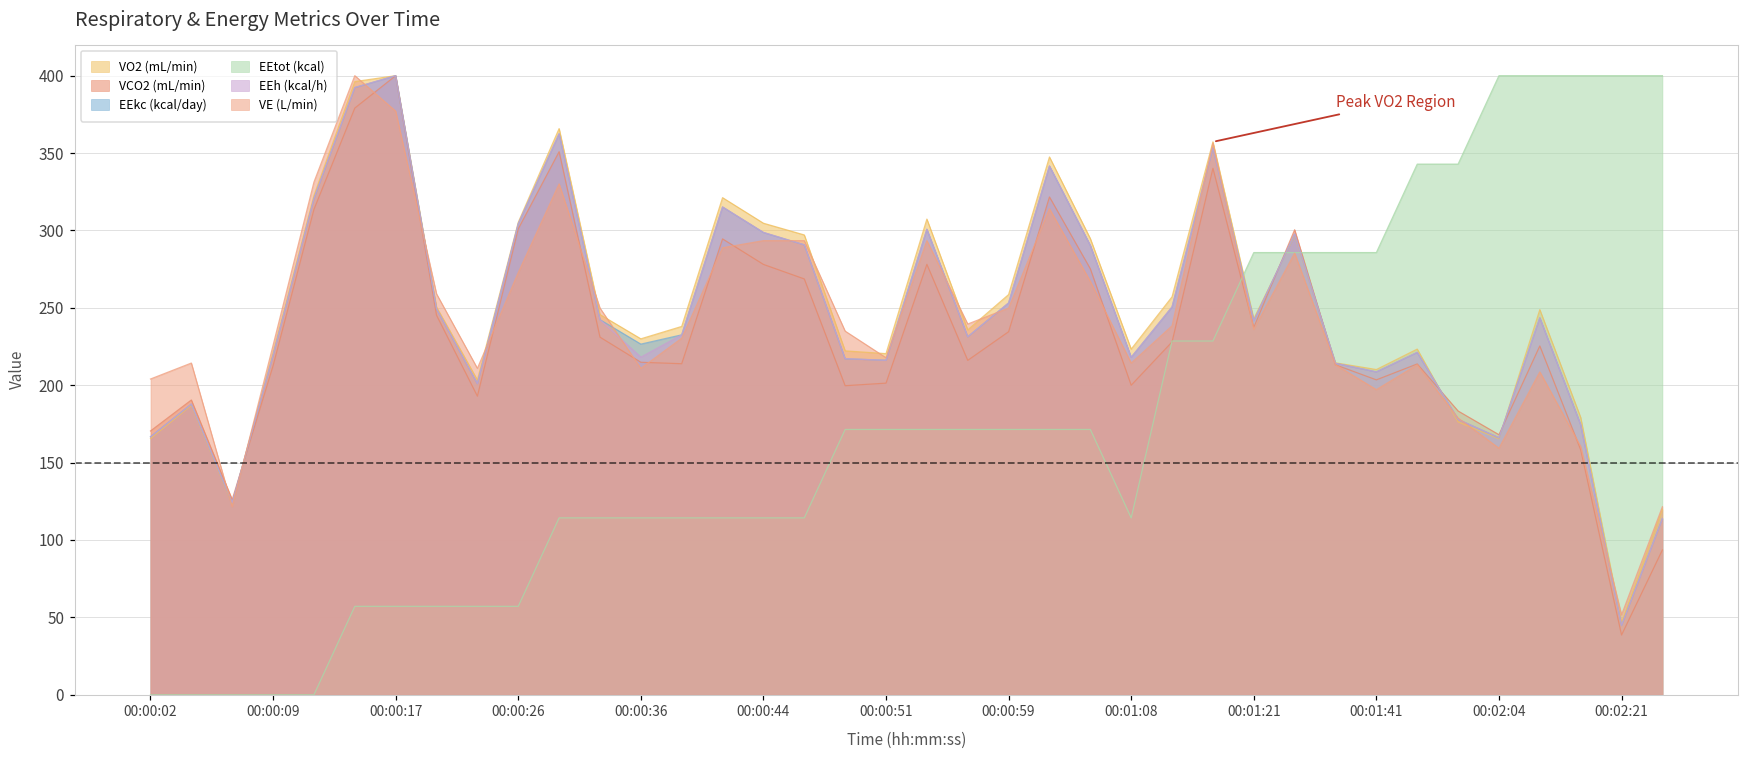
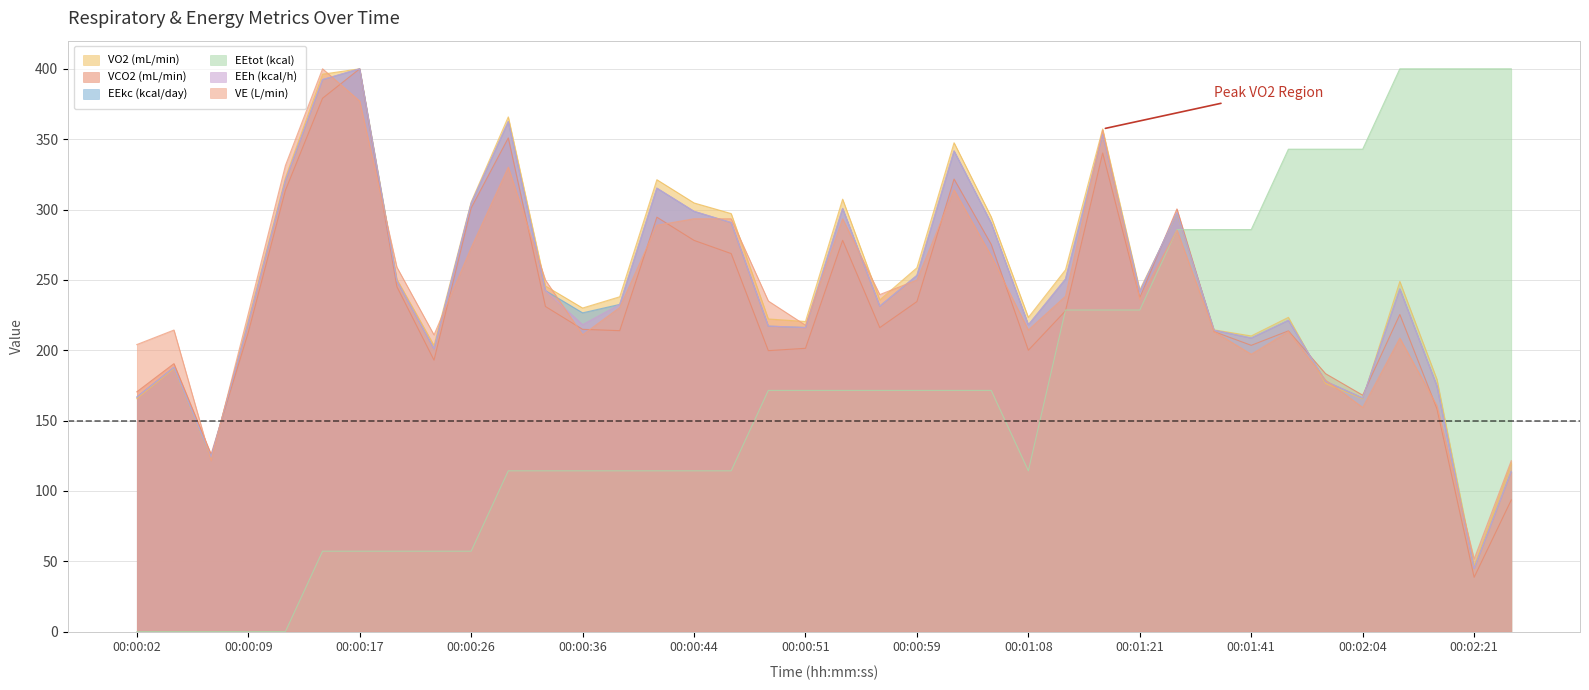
  {
    "EEkc (kcal/day)": {
      "00:00:36": 227
    },
    "EEtot (kcal)": {
      "00:00:02": 0,
      "00:00:09": 0,
      "00:00:17": 57,
      "00:00:26": 57,
      "00:00:36": 114,
      "00:00:44": 114,
      "00:00:51": 171,
      "00:00:59": 171,
      "00:01:08": 114,
-     "00:01:21": 286,
+     "00:01:21": 229,
      "00:01:41": 286,
-     "00:02:04": 400,
+     "00:02:04": 343,
      "00:02:21": 400
    },
    "EEh (kcal/h)": {
      "00:00:36": 218
    }
  }
